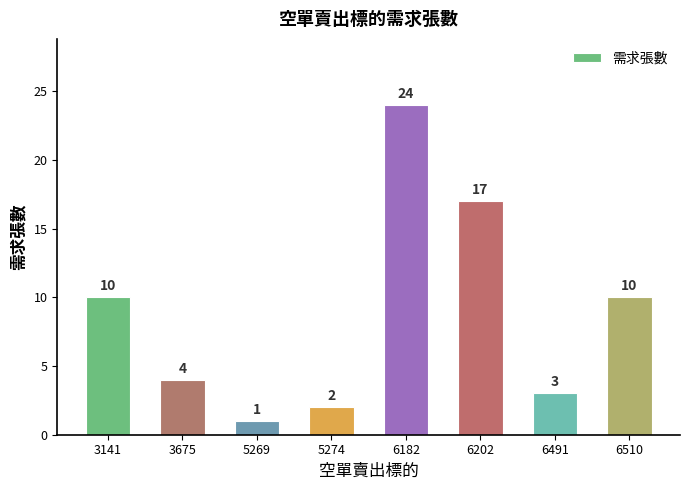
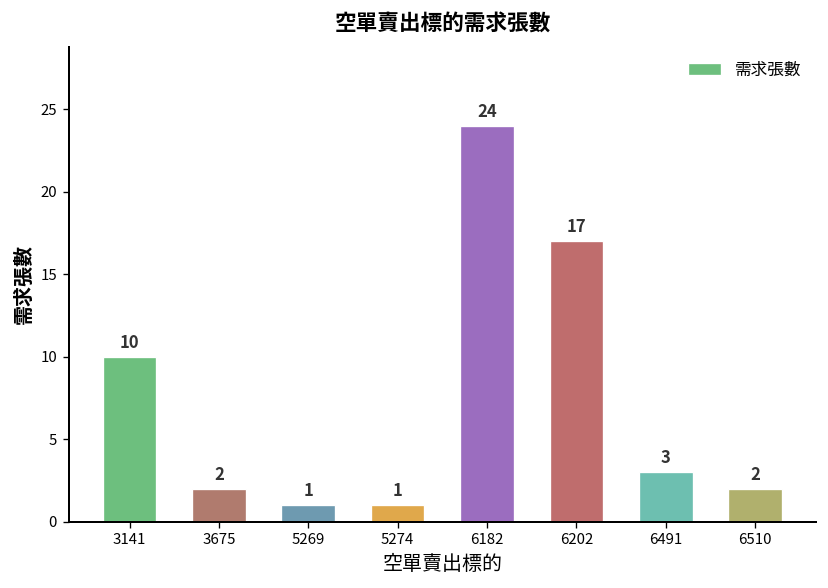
  {
    "3141": 10,
-   "3675": 4,
+   "3675": 2,
    "5269": 1,
-   "5274": 2,
+   "5274": 1,
    "6182": 24,
    "6202": 17,
    "6491": 3,
-   "6510": 10
+   "6510": 2
  }
